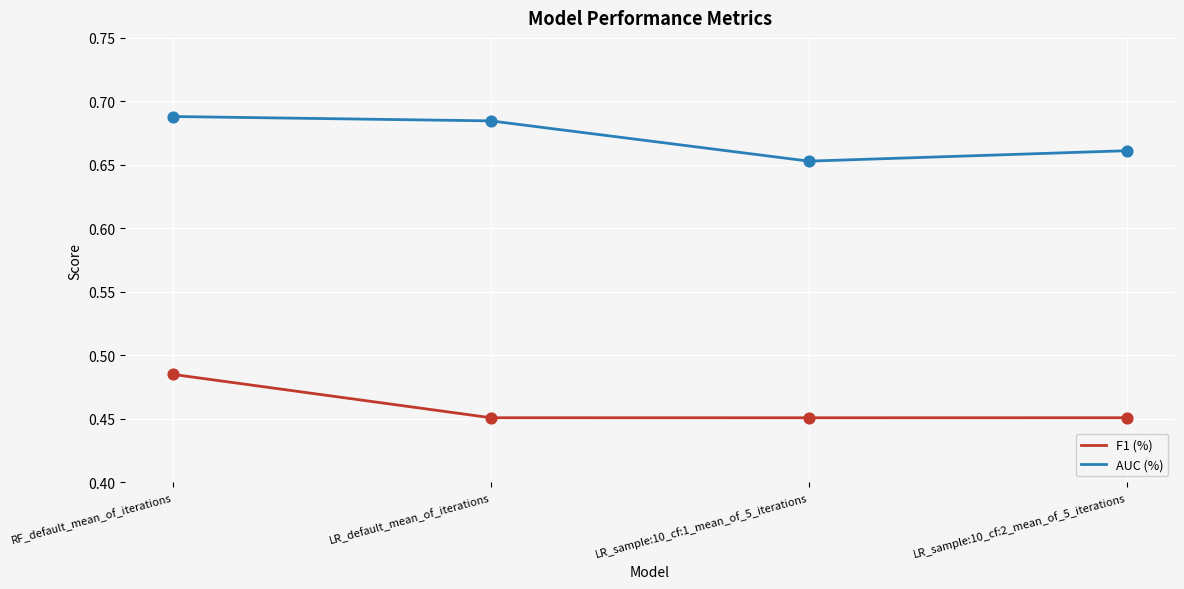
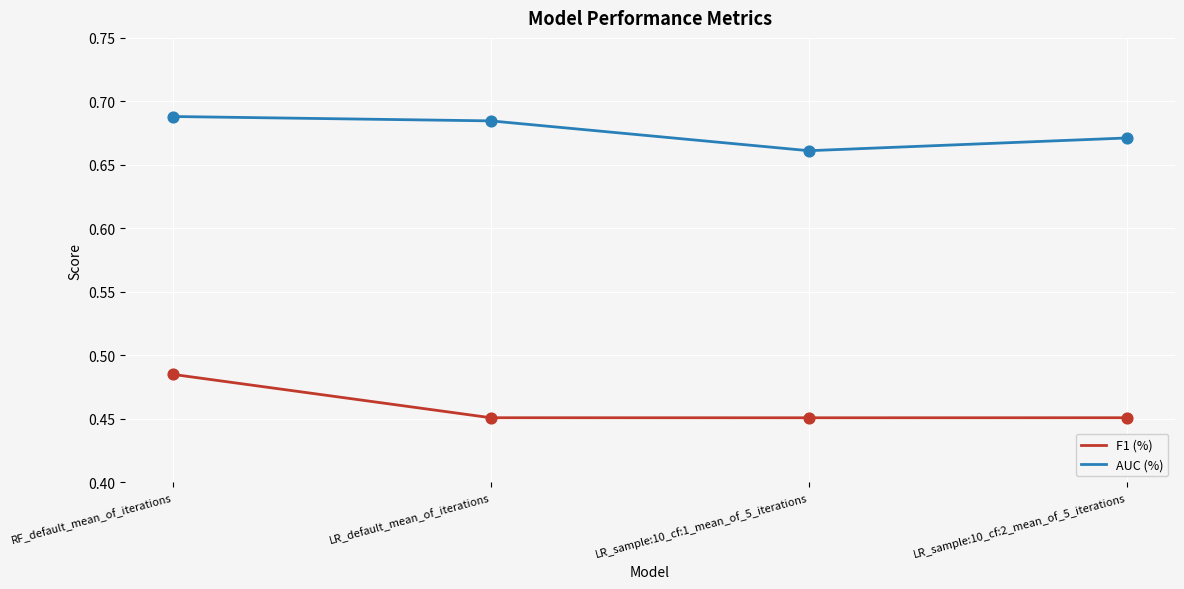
  {
    "F1 (%)": {
      "RF_default_mean_of_iterations": 0.485,
      "LR_default_mean_of_iterations": 0.451,
      "LR_sample:10_cf:1_mean_of_5_iterations": 0.451,
      "LR_sample:10_cf:2_mean_of_5_iterations": 0.451
    },
    "AUC (%)": {
      "RF_default_mean_of_iterations": 0.688,
      "LR_default_mean_of_iterations": 0.685,
-     "LR_sample:10_cf:1_mean_of_5_iterations": 0.653,
-     "LR_sample:10_cf:2_mean_of_5_iterations": 0.661
+     "LR_sample:10_cf:1_mean_of_5_iterations": 0.661,
+     "LR_sample:10_cf:2_mean_of_5_iterations": 0.671
    }
  }
